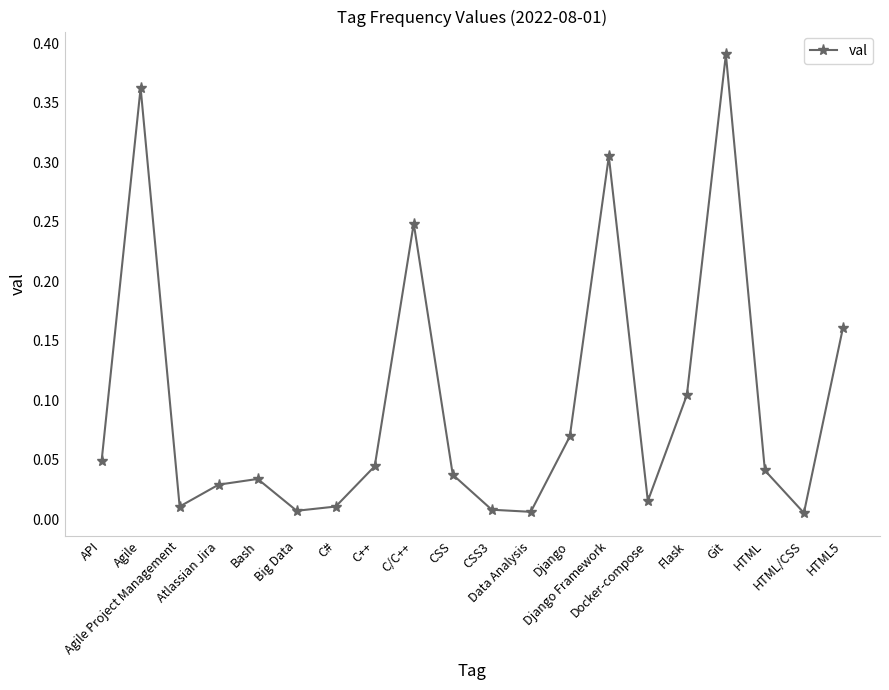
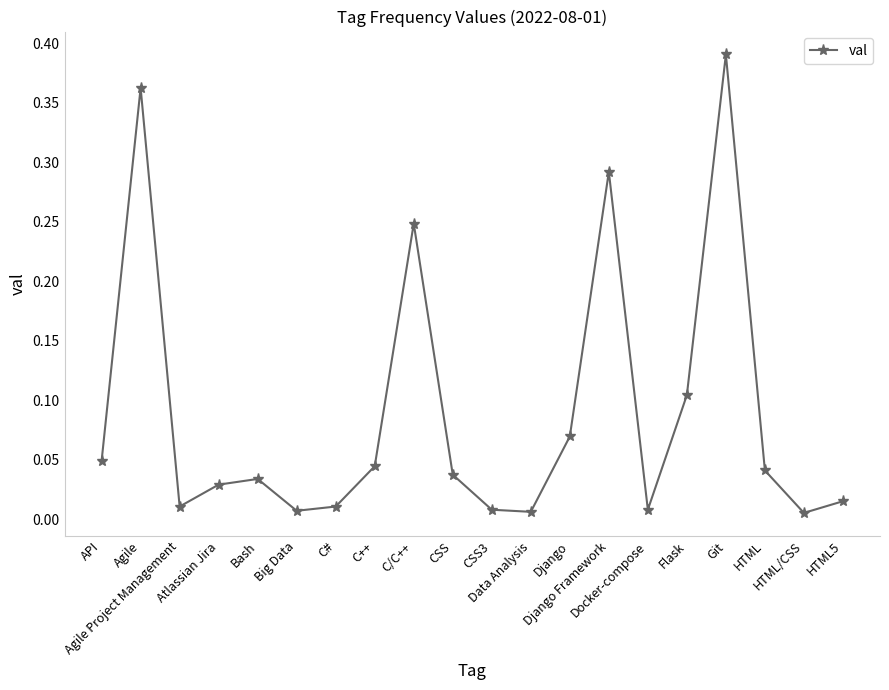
  {
    "API": 0.049,
    "Agile": 0.363,
    "Agile Project Management": 0.011,
    "Atlassian Jira": 0.029,
    "Bash": 0.034,
    "Big Data": 0.007,
    "C#": 0.011,
    "C++": 0.045,
    "C/C++": 0.249,
    "CSS": 0.037,
    "CSS3": 0.008,
    "Data Analysis": 0.006,
    "Django": 0.070,
-   "Django Framework": 0.305,
-   "Docker-compose": 0.015,
+   "Django Framework": 0.292,
+   "Docker-compose": 0.008,
    "Flask": 0.104,
    "Git": 0.391,
    "HTML": 0.041,
    "HTML/CSS": 0.005,
-   "HTML5": 0.161
+   "HTML5": 0.015
  }
